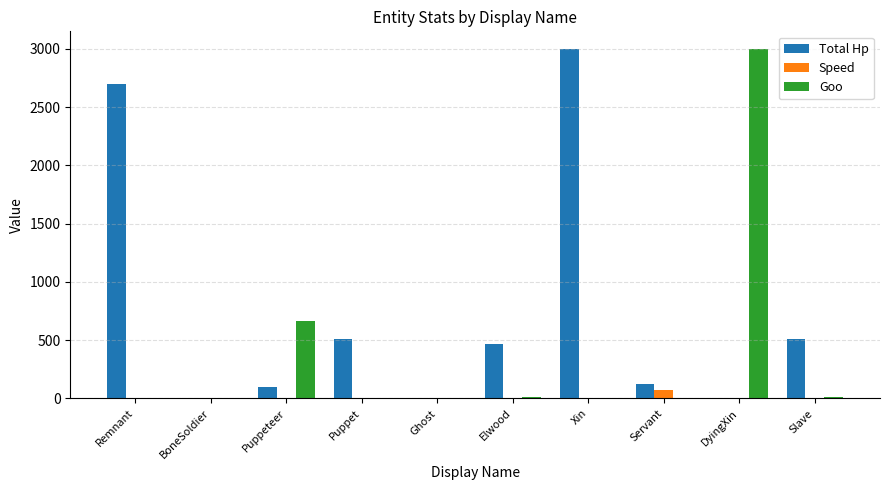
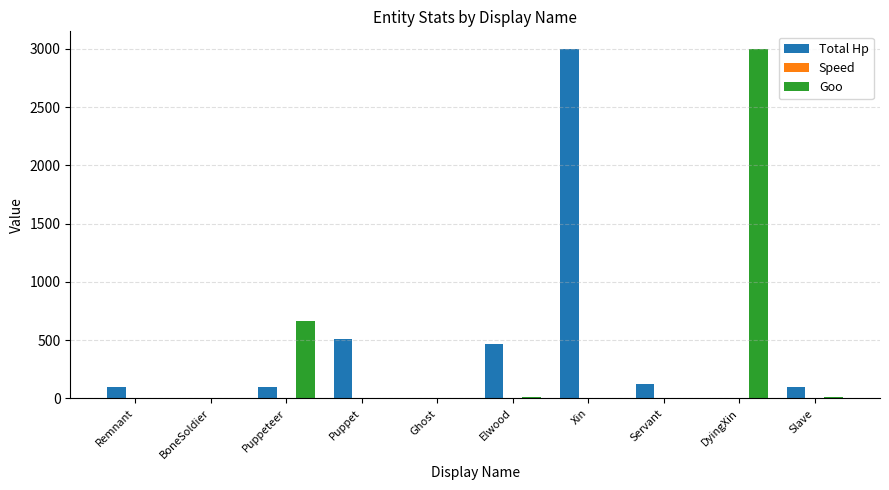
  {
    "Total Hp": {
-     "Remnant": 2700,
+     "Remnant": 100,
      "Puppeteer": 100,
      "Puppet": 510,
      "Elwood": 470,
      "Xin": 3000,
      "Servant": 130,
-     "Slave": 510
+     "Slave": 100
    },
    "Speed": {
      "Puppeteer": 0,
      "Elwood": 0,
      "Xin": 0,
-     "Servant": 70
+     "Servant": 0
    },
    "Goo": {
      "Puppeteer": 670,
      "Puppet": 0,
      "Ghost": 0,
      "Xin": 0,
      "Servant": 0,
      "DyingXin": 3000
    }
  }
